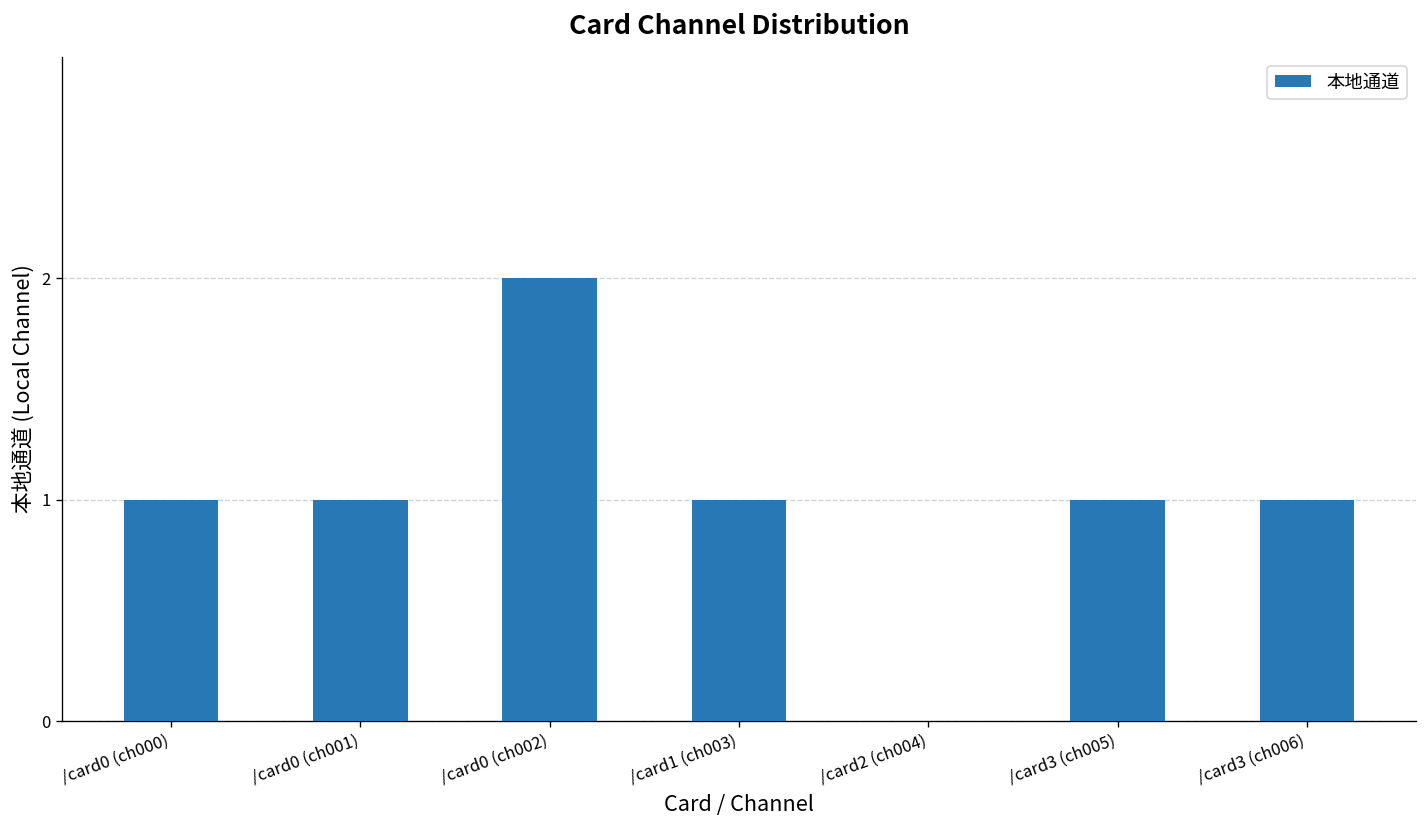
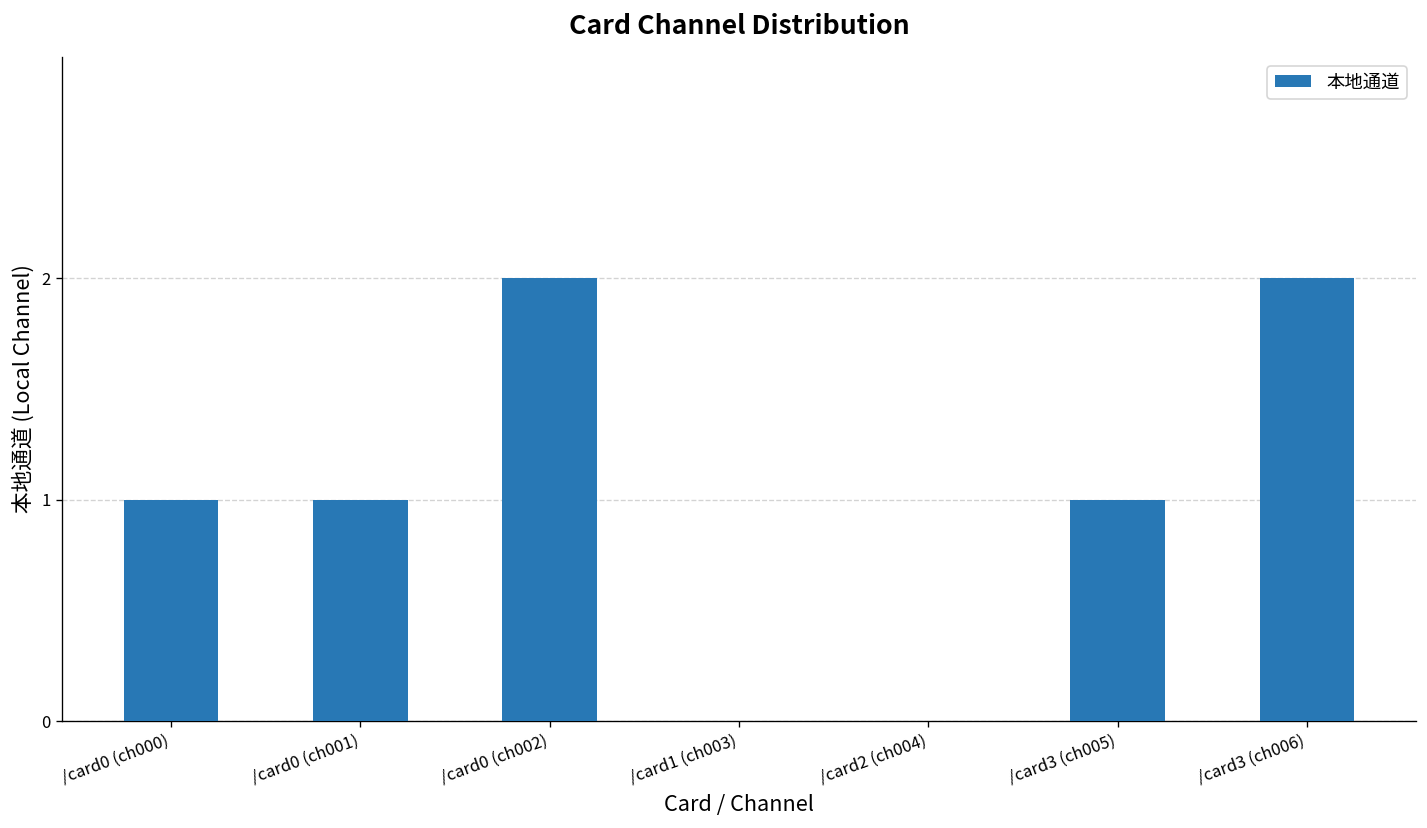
  {
    "/card0 (ch000)": 1,
    "/card0 (ch001)": 1,
    "/card0 (ch002)": 2,
-   "/card1 (ch003)": 1,
+   "/card1 (ch003)": 0,
    "/card2 (ch004)": 0,
    "/card3 (ch005)": 1,
-   "/card3 (ch006)": 1
+   "/card3 (ch006)": 2
  }
